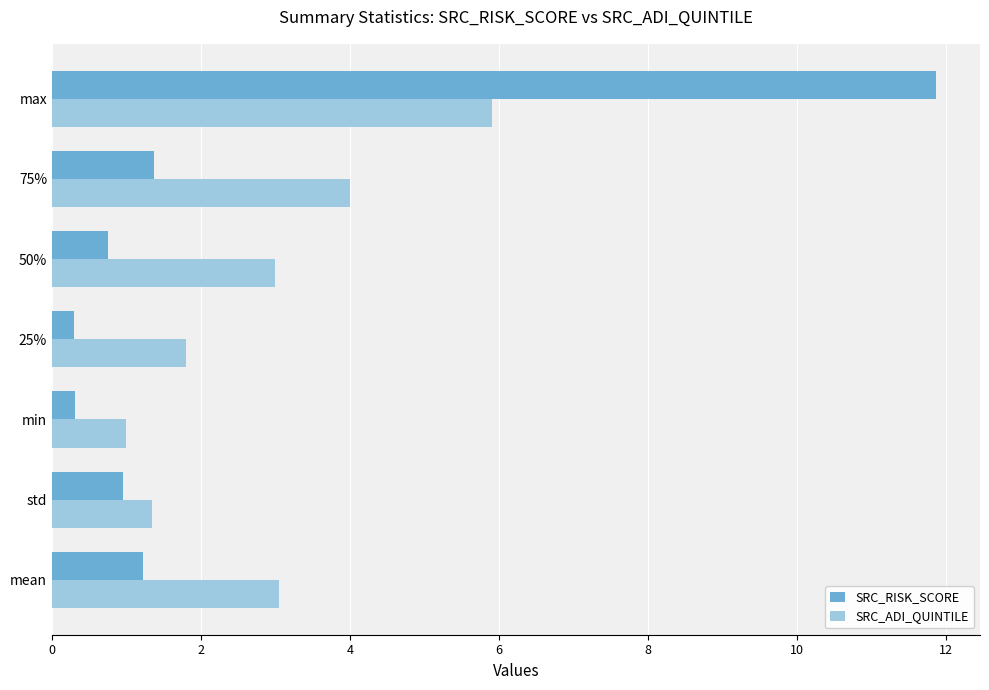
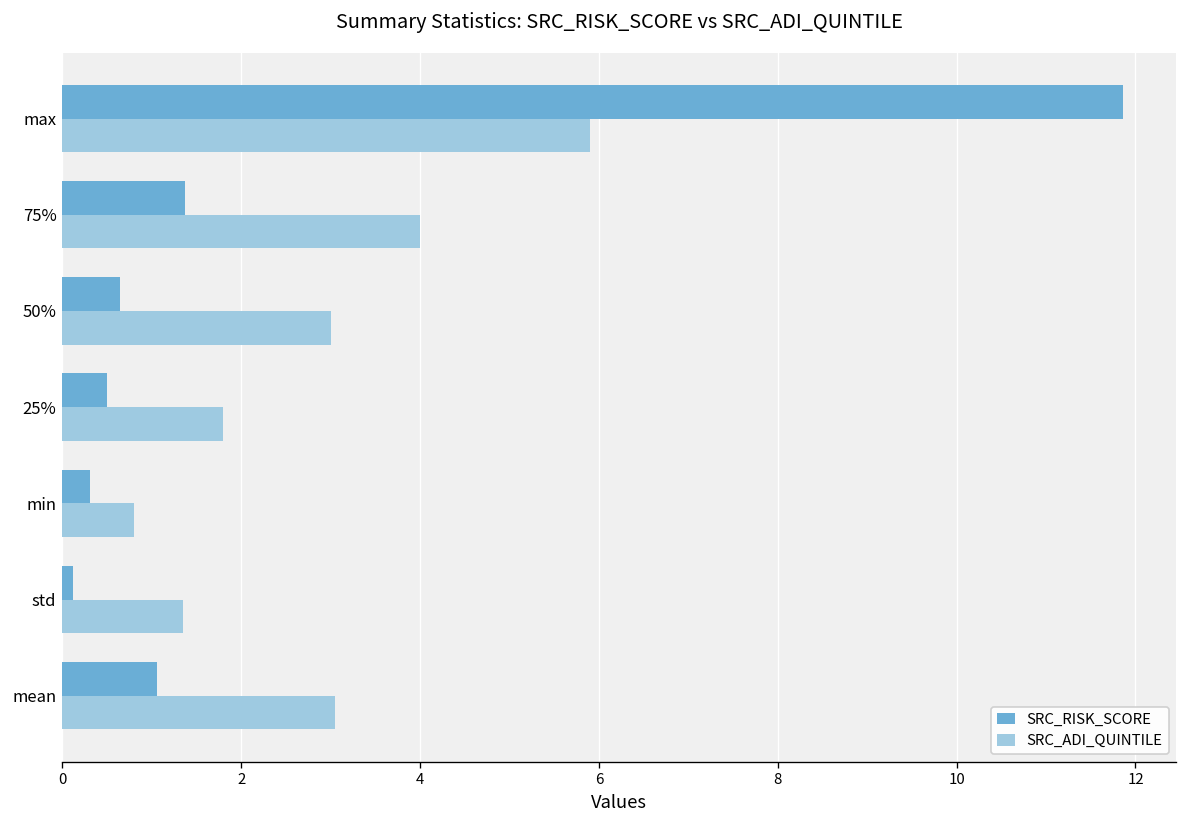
  {
    "SRC_RISK_SCORE": {
      "max": 11.9,
      "75%": 1.4,
-     "50%": 0.8,
-     "25%": 0.3,
+     "50%": 0.6,
+     "25%": 0.5,
      "min": 0.3,
-     "std": 1.0,
-     "mean": 1.2
+     "std": 0.1,
+     "mean": 1.1
    },
    "SRC_ADI_QUINTILE": {
      "max": 5.9,
      "75%": 4.0,
      "50%": 3.0,
      "25%": 1.8,
-     "min": 1.0,
+     "min": 0.8,
      "std": 1.3,
      "mean": 3.0
    }
  }
